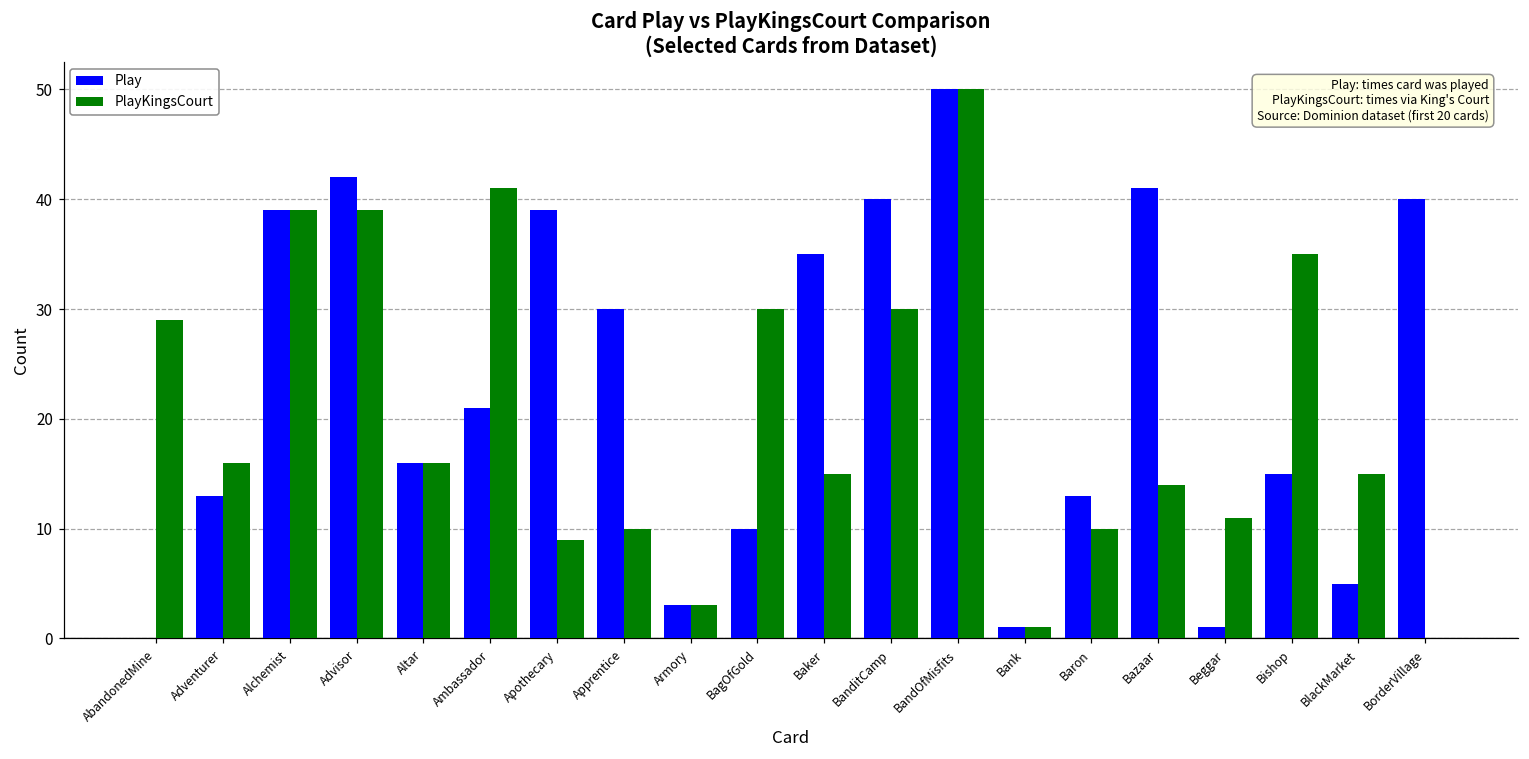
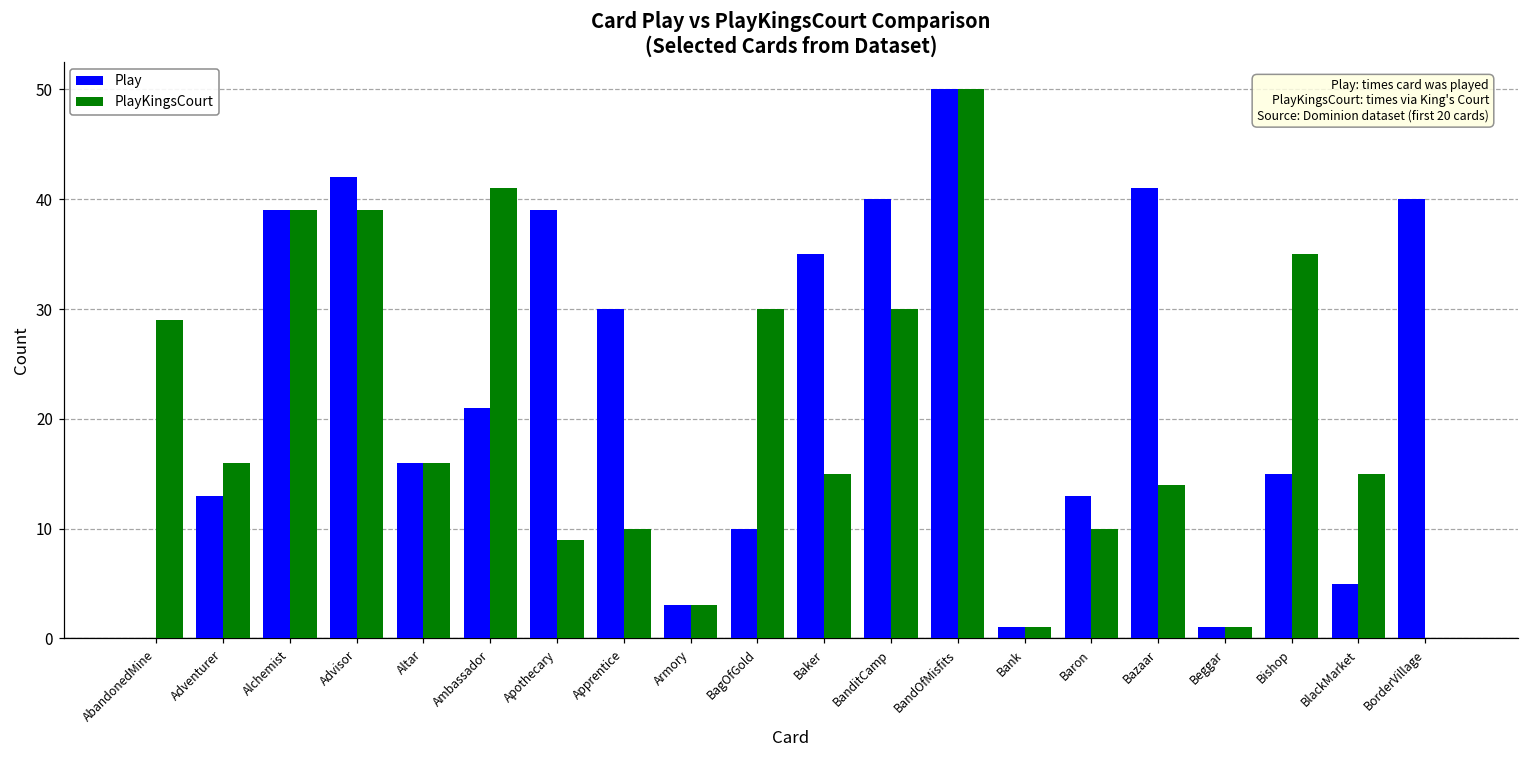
  {
    "Play": {
      "AbandonedMine": 0,
      "Adventurer": 13,
      "Alchemist": 39,
      "Advisor": 42,
      "Altar": 16,
      "Ambassador": 21,
      "Apothecary": 39,
      "Apprentice": 30,
      "Armory": 3,
      "BagOfGold": 10,
      "Baker": 35,
      "BanditCamp": 40,
      "BandOfMisfits": 50,
      "Bank": 1,
      "Baron": 13,
      "Bazaar": 41,
      "Beggar": 1,
      "Bishop": 15,
      "BlackMarket": 5,
      "BorderVillage": 40
    },
    "PlayKingsCourt": {
      "AbandonedMine": 29,
      "Adventurer": 16,
      "Alchemist": 39,
      "Advisor": 39,
      "Altar": 16,
      "Ambassador": 41,
      "Apothecary": 9,
      "Apprentice": 10,
      "Armory": 3,
      "BagOfGold": 30,
      "Baker": 15,
      "BanditCamp": 30,
      "BandOfMisfits": 50,
      "Bank": 1,
      "Baron": 10,
      "Bazaar": 14,
-     "Beggar": 11,
+     "Beggar": 1,
      "Bishop": 35,
      "BlackMarket": 15,
      "BorderVillage": 0
    }
  }
